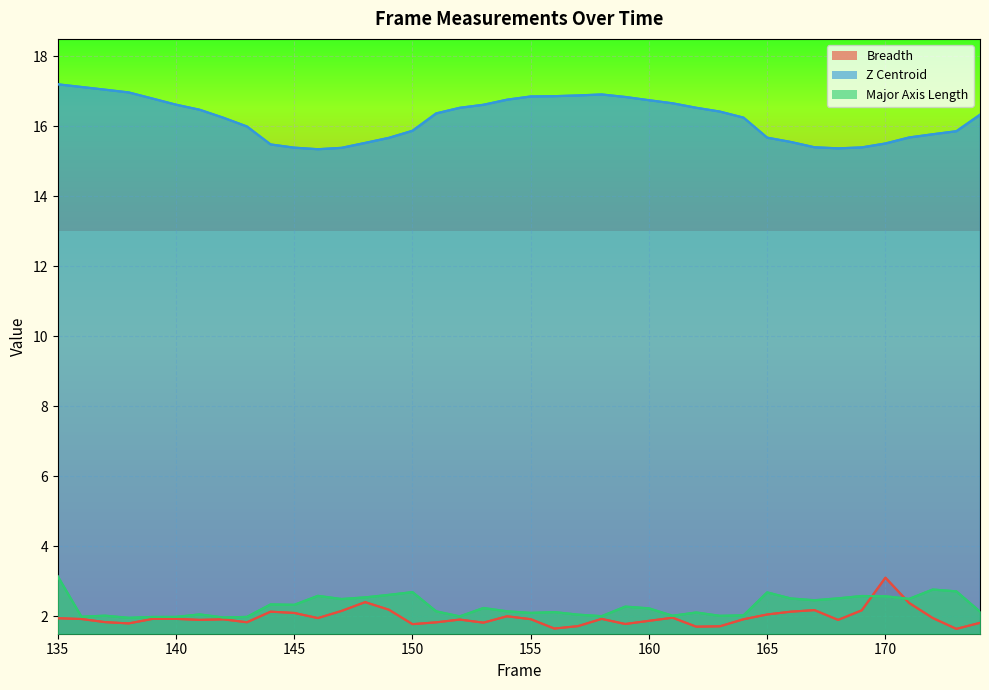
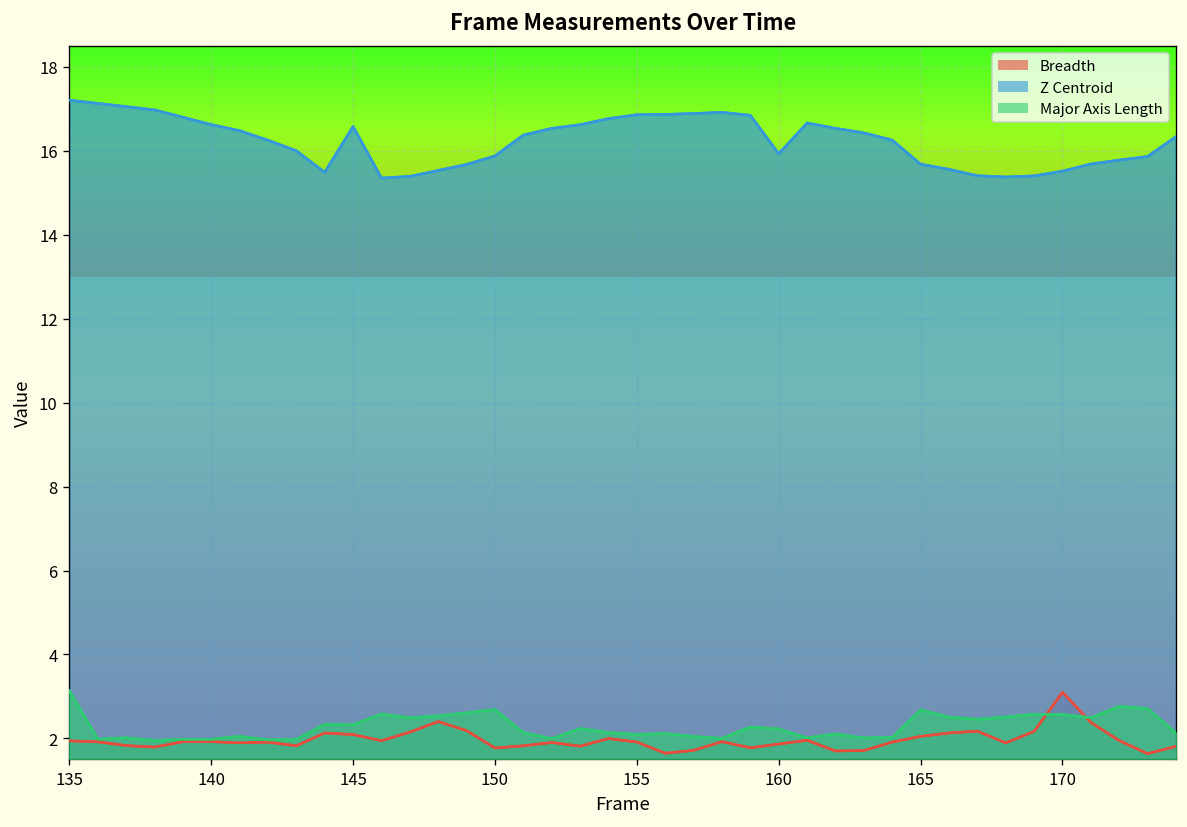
  {
    "Breadth": {
      "135": 1.9,
      "145": 2.1,
      "150": 1.8,
      "155": 1.9,
      "160": 1.9,
      "165": 2.1,
      "170": 3.1
    },
    "Z Centroid": {
      "135": 17.2,
      "140": 16.6,
-     "145": 15.4,
+     "145": 16.6,
      "150": 15.9,
      "155": 16.9,
-     "160": 16.7,
+     "160": 15.9,
      "165": 15.7,
      "170": 15.5
    },
    "Major Axis Length": {
      "135": 3.1,
      "145": 2.3,
      "150": 2.7,
      "155": 2.1,
      "160": 2.2,
      "165": 2.7,
      "170": 2.6
    }
  }
